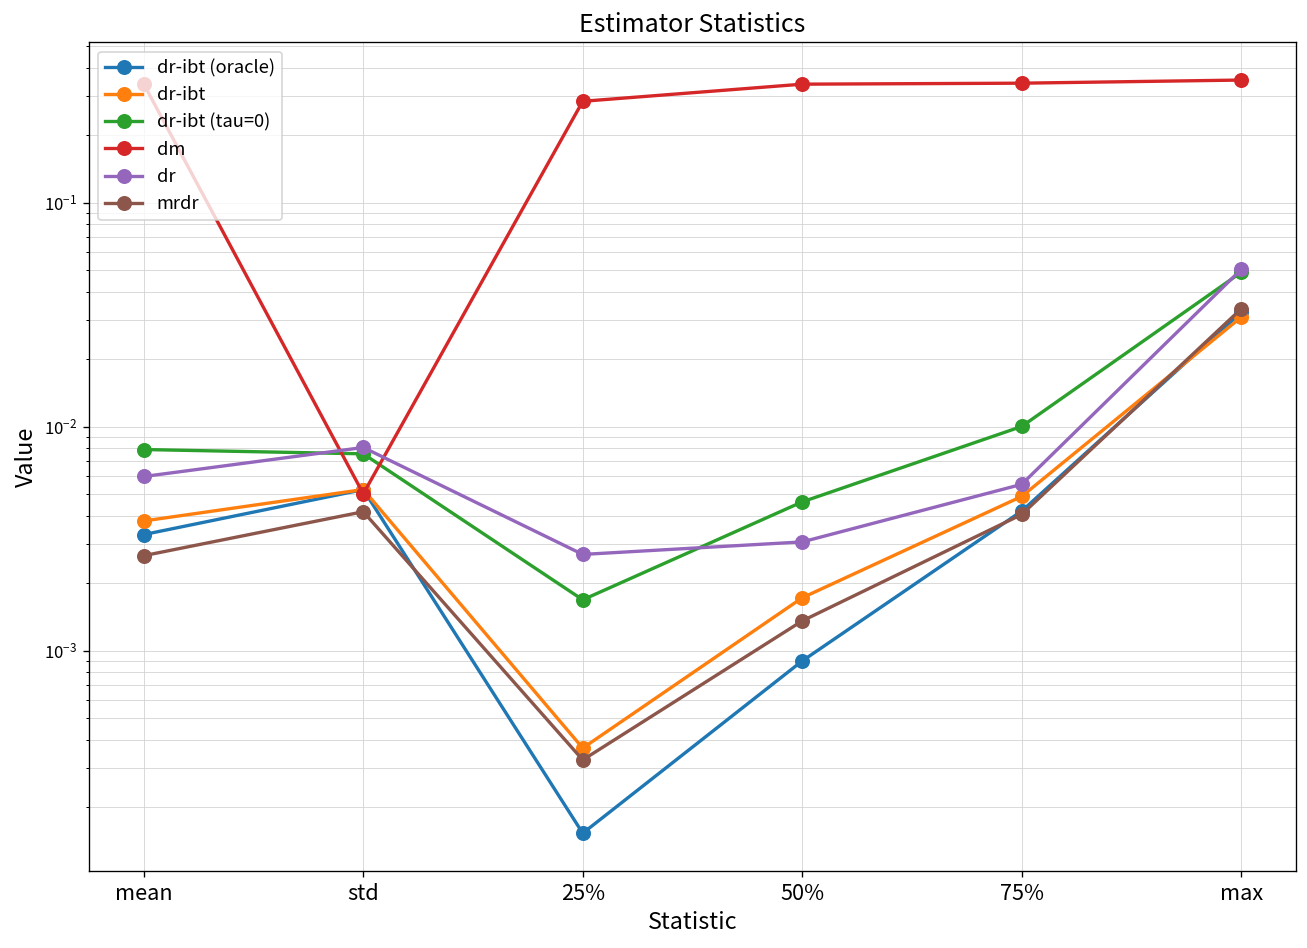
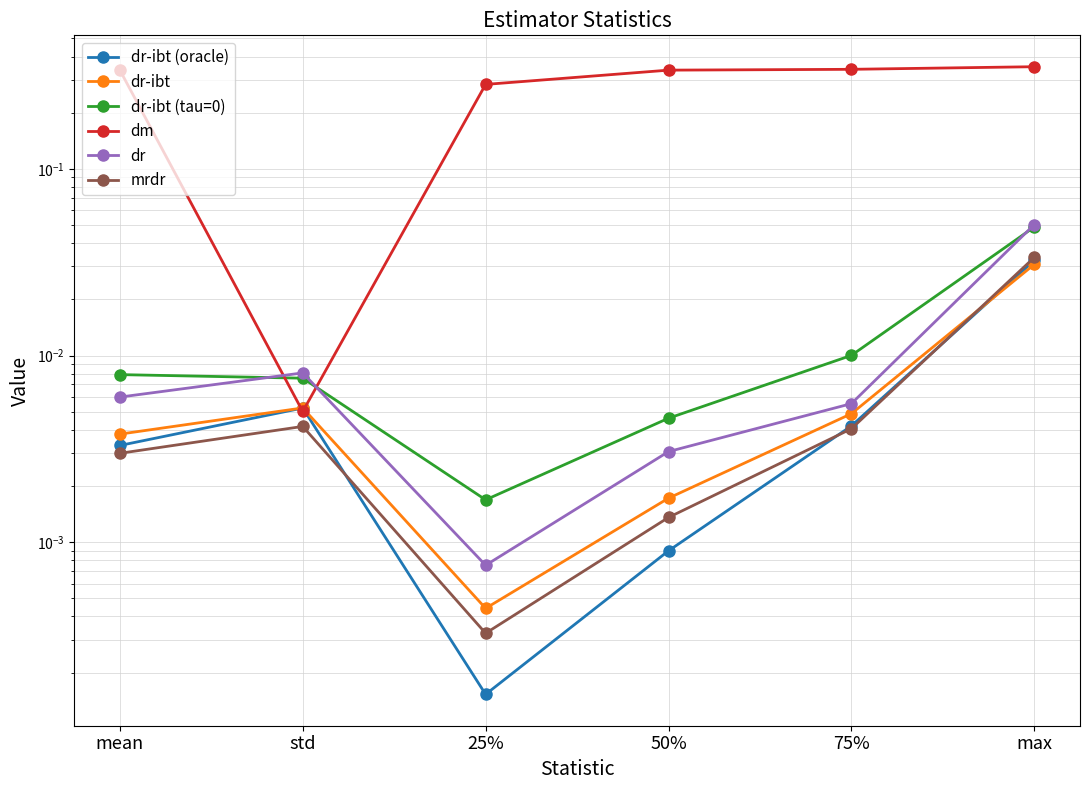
  {
    "dr-ibt (oracle)": {
      "mean": 0.0033,
      "25%": 0.00015,
      "50%": 0.0009,
      "75%": 0.0042,
      "max": 0.032
    },
    "dr-ibt": {
      "mean": 0.0038,
-     "25%": 0.00037,
+     "25%": 0.00044,
      "50%": 0.0017,
      "75%": 0.0049,
      "max": 0.031
    },
    "dr-ibt (tau=0)": {
      "mean": 0.0079,
      "std": 0.0076,
      "25%": 0.0017,
      "50%": 0.0046,
      "75%": 0.010
    },
    "dm": {
      "std": 0.0050,
      "25%": 0.28,
      "50%": 0.34,
      "75%": 0.34,
      "max": 0.35
    },
    "dr": {
      "mean": 0.0060,
      "std": 0.0081,
-     "25%": 0.0027,
+     "25%": 0.00075,
      "50%": 0.0031,
      "75%": 0.0055
    },
    "mrdr": {
-     "mean": 0.0027,
+     "mean": 0.0030,
      "std": 0.0042,
      "25%": 0.00033,
      "50%": 0.0014,
      "75%": 0.0041,
      "max": 0.034
    }
  }
